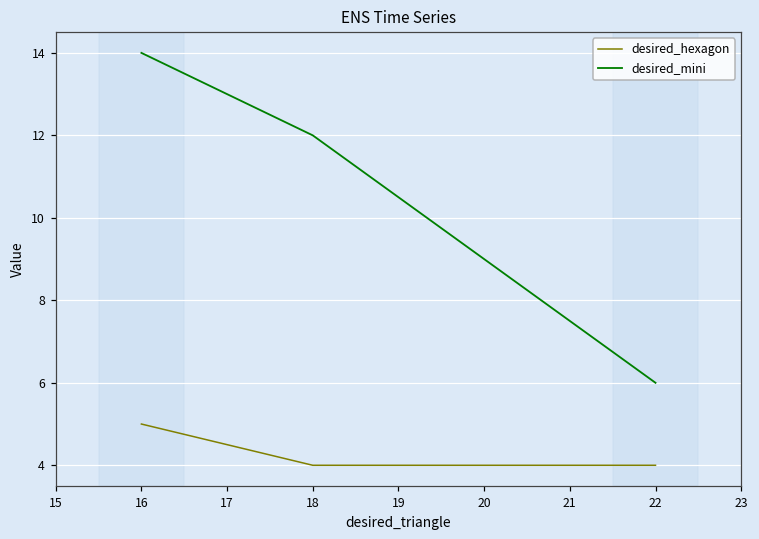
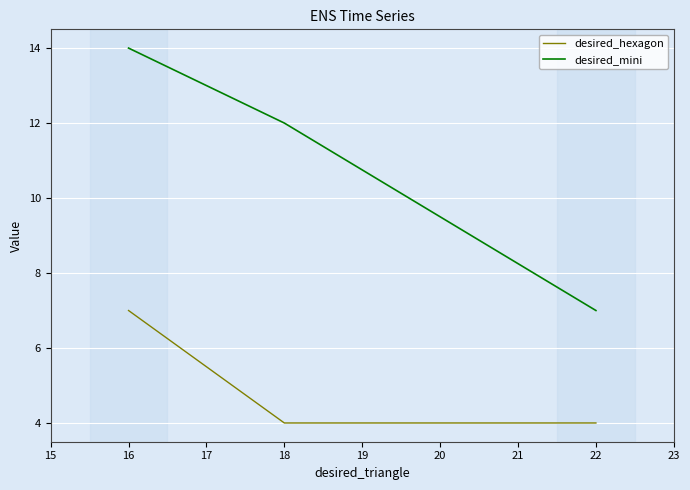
  {
    "desired_hexagon": {
-     "16": 5,
+     "16": 7,
      "18": 4,
      "22": 4
    },
    "desired_mini": {
      "16": 14,
      "18": 12,
-     "22": 6
+     "22": 7
    }
  }
